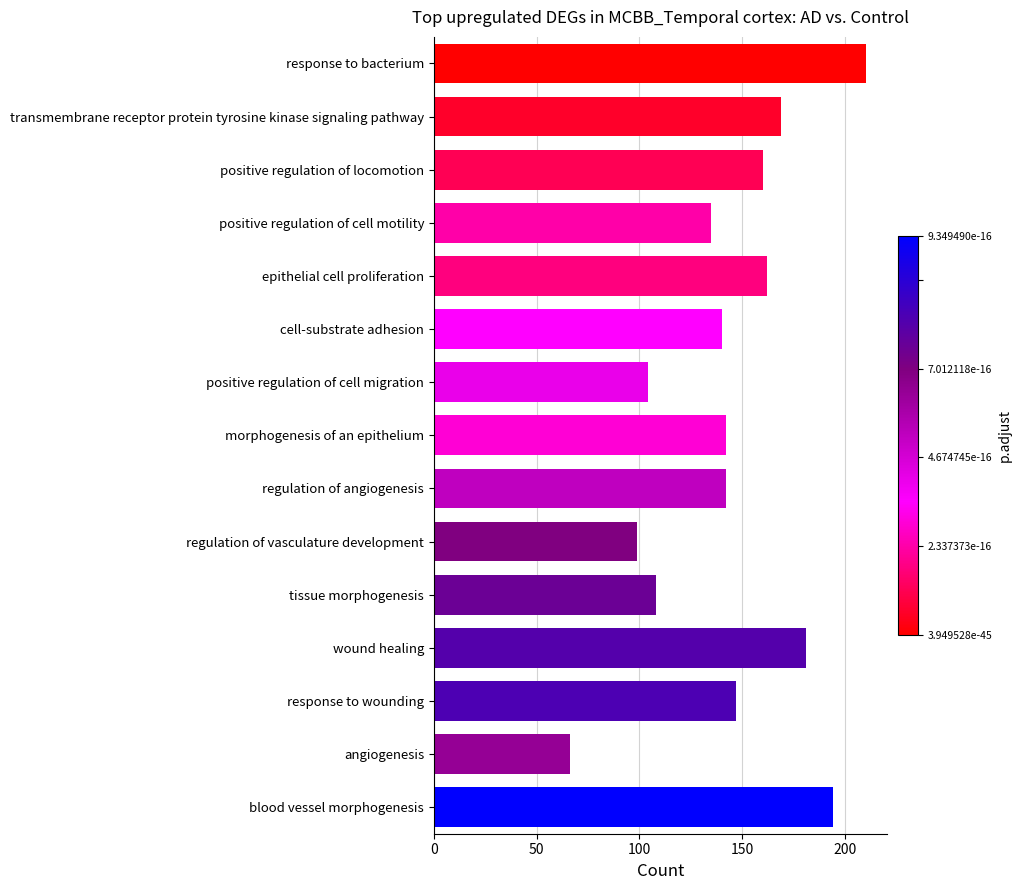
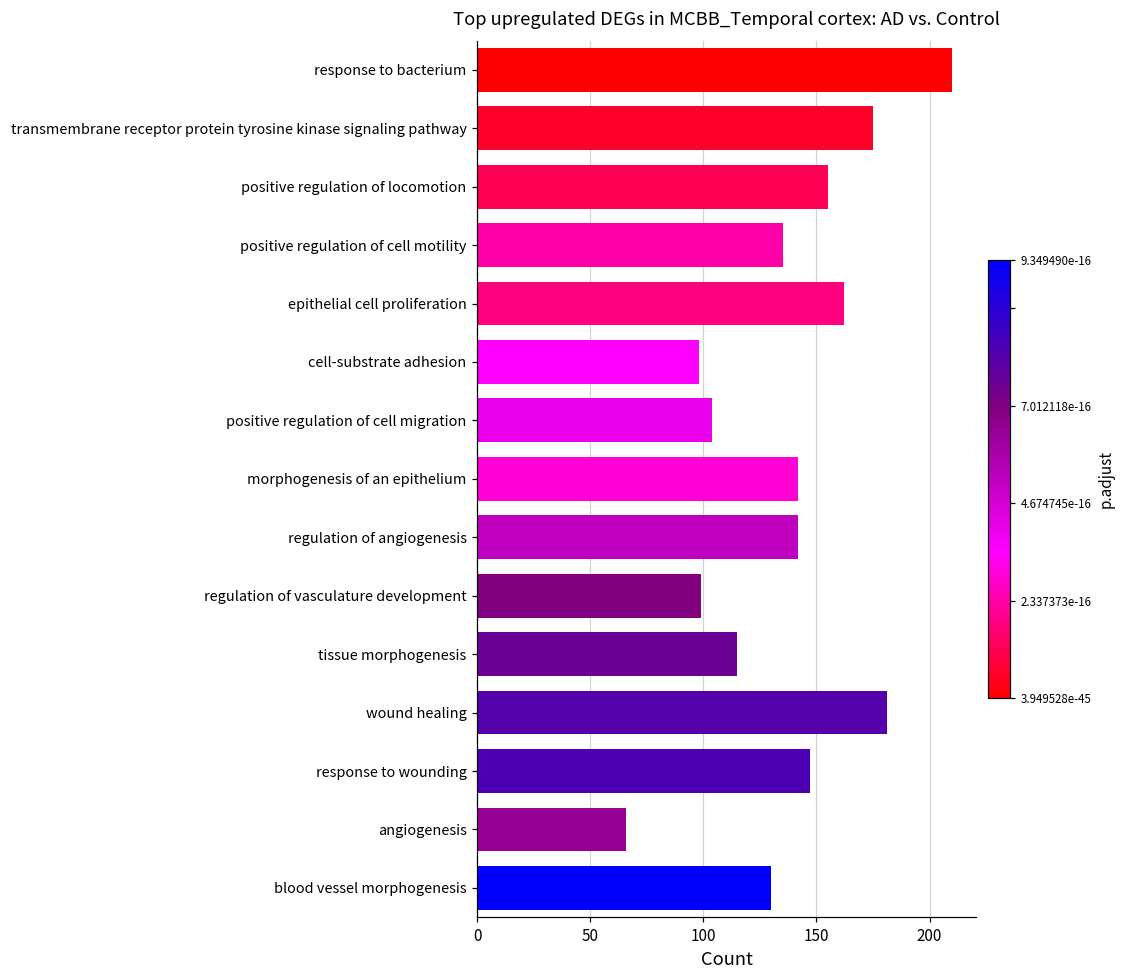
  {
    "response to bacterium": 210,
-   "transmembrane receptor protein tyrosine kinase signaling pathway": 169,
-   "positive regulation of locomotion": 160,
+   "transmembrane receptor protein tyrosine kinase signaling pathway": 175,
+   "positive regulation of locomotion": 155,
    "positive regulation of cell motility": 135,
    "epithelial cell proliferation": 162,
-   "cell-substrate adhesion": 140,
+   "cell-substrate adhesion": 98,
    "positive regulation of cell migration": 104,
    "morphogenesis of an epithelium": 142,
    "regulation of angiogenesis": 142,
    "regulation of vasculature development": 99,
-   "tissue morphogenesis": 108,
+   "tissue morphogenesis": 115,
    "wound healing": 181,
    "response to wounding": 147,
    "angiogenesis": 66,
-   "blood vessel morphogenesis": 194
+   "blood vessel morphogenesis": 130
  }
